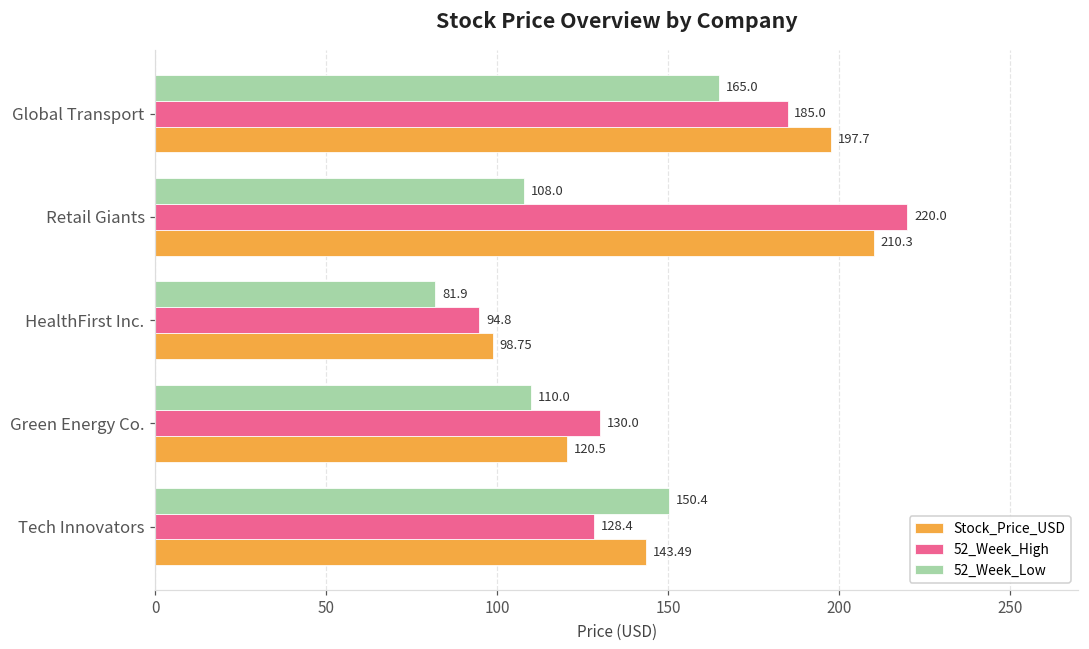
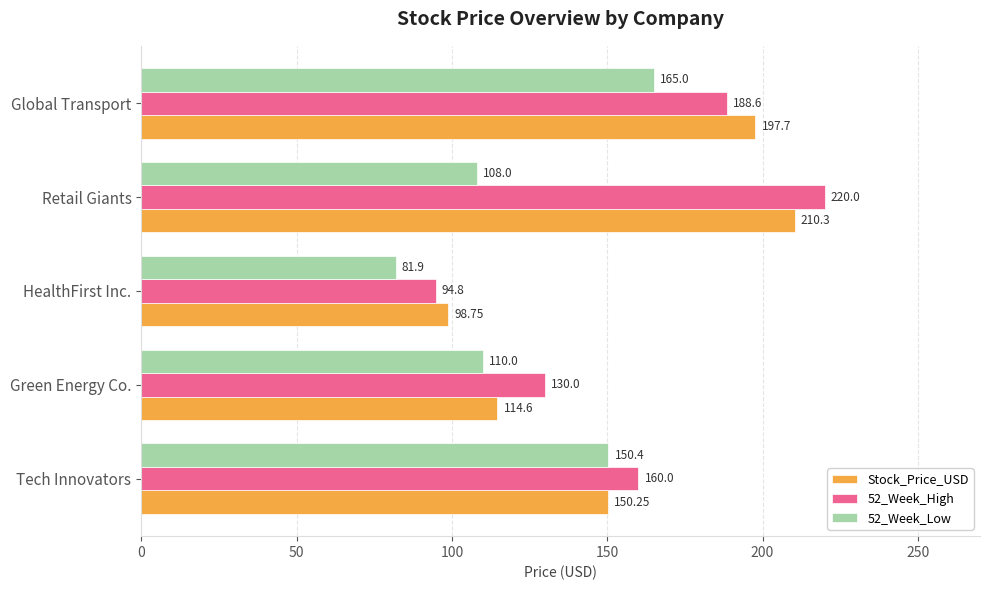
  {
    "Stock_Price_USD": {
      "Global Transport": 197.7,
      "Retail Giants": 210.3,
      "HealthFirst Inc.": 98.75,
-     "Green Energy Co.": 120.5,
-     "Tech Innovators": 143.49
+     "Green Energy Co.": 114.6,
+     "Tech Innovators": 150.25
    },
    "52_Week_High": {
-     "Global Transport": 185.0,
+     "Global Transport": 188.6,
      "Retail Giants": 220.0,
      "HealthFirst Inc.": 94.8,
      "Green Energy Co.": 130.0,
-     "Tech Innovators": 128.4
+     "Tech Innovators": 160.0
    },
    "52_Week_Low": {
      "Global Transport": 165.0,
      "Retail Giants": 108.0,
      "HealthFirst Inc.": 81.9,
      "Green Energy Co.": 110.0,
      "Tech Innovators": 150.4
    }
  }
